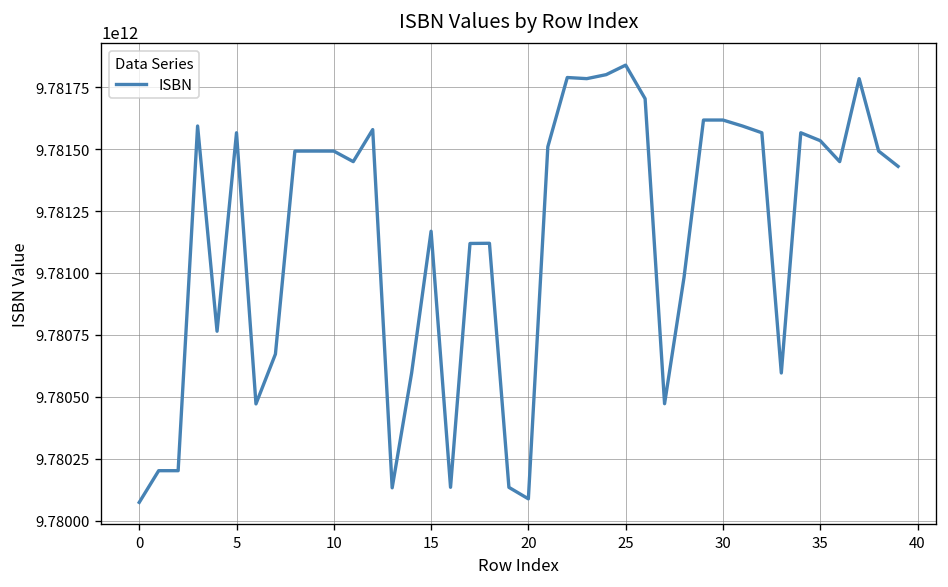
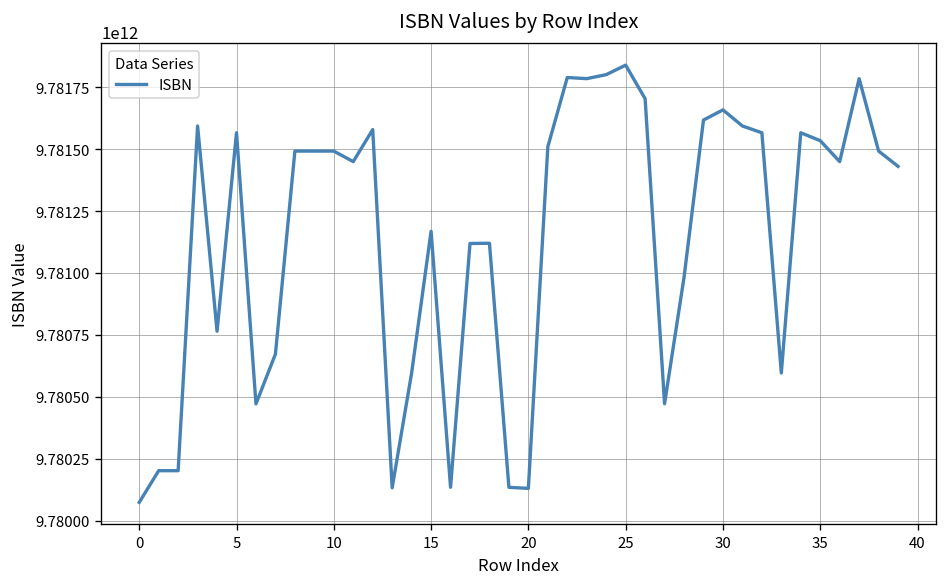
  {
    "0": 9780070000000,
    "5": 9781570000000,
    "10": 9781490000000,
    "15": 9781170000000,
-   "20": 9780090000000,
+   "20": 9780130000000,
    "25": 9781840000000,
-   "30": 9781620000000,
+   "30": 9781660000000,
    "35": 9781530000000
  }
